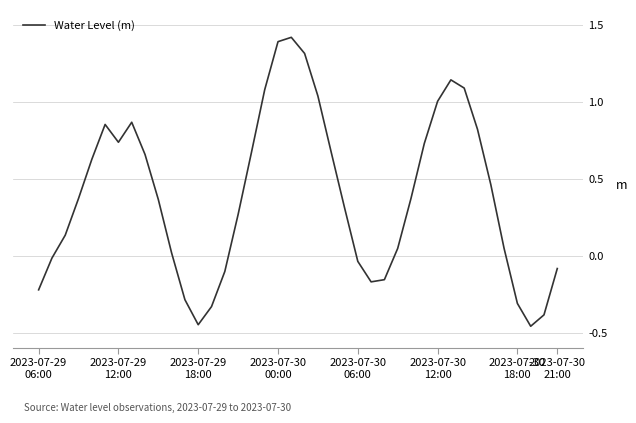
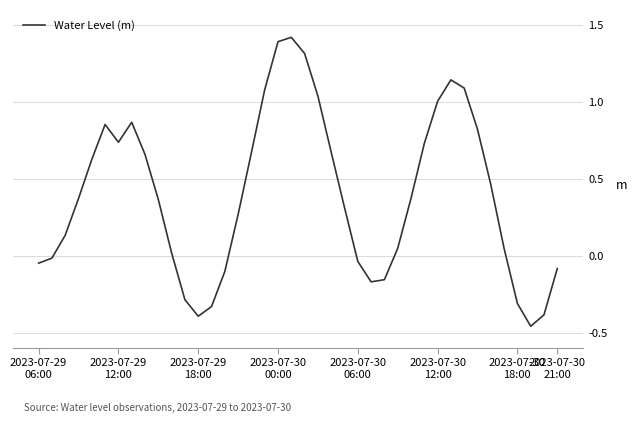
  {
-   "2023-07-29 06:00": -0.22,
+   "2023-07-29 06:00": -0.05,
    "2023-07-29 12:00": 0.74,
-   "2023-07-29 18:00": -0.45,
+   "2023-07-29 18:00": -0.39,
    "2023-07-30 00:00": 1.39,
    "2023-07-30 06:00": -0.04,
    "2023-07-30 12:00": 1.01
  }
